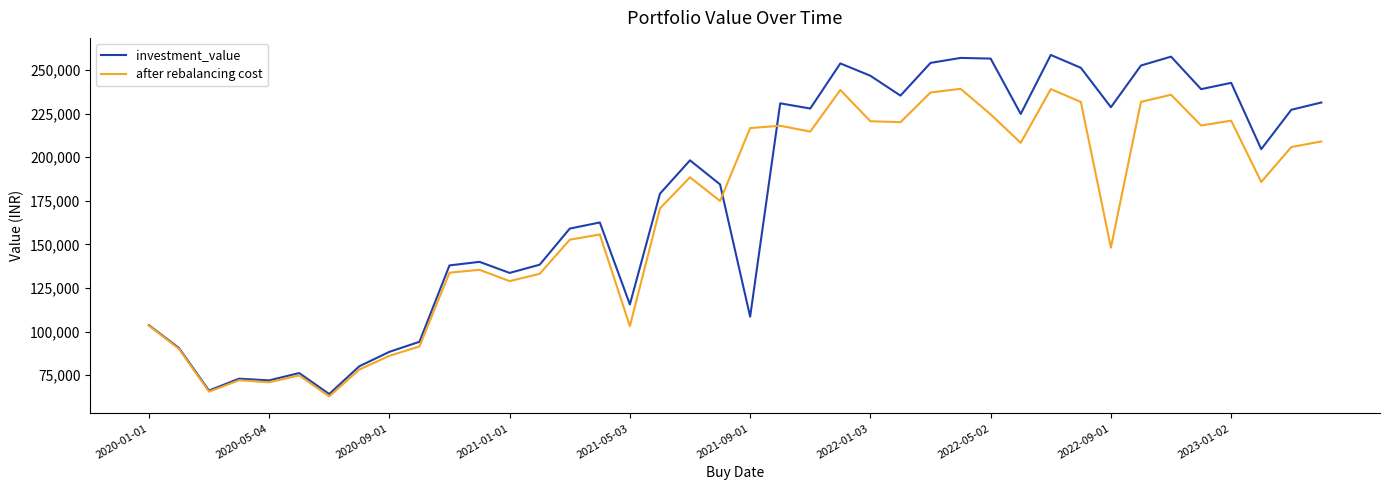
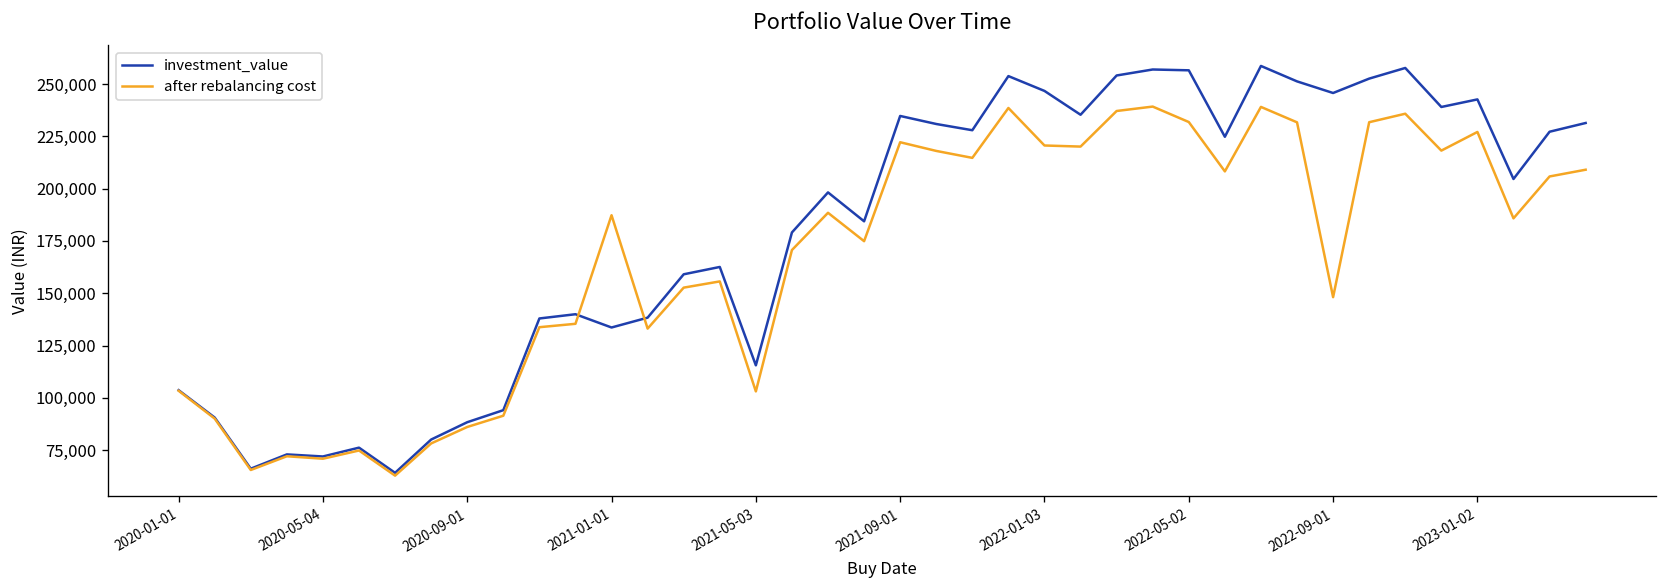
  {
    "investment_value": {
      "2020-09-01": "88,000",
      "2021-01-01": "134,000",
      "2021-05-03": "116,000",
-     "2021-09-01": "109,000",
+     "2021-09-01": "235,000",
      "2022-01-03": "247,000",
      "2022-05-02": "257,000",
-     "2022-09-01": "229,000",
+     "2022-09-01": "246,000",
      "2023-01-02": "243,000"
    },
    "after rebalancing cost": {
      "2020-09-01": "86,000",
-     "2021-01-01": "129,000",
+     "2021-01-01": "187,000",
      "2021-05-03": "103,000",
-     "2021-09-01": "217,000",
+     "2021-09-01": "222,000",
      "2022-01-03": "221,000",
-     "2022-05-02": "225,000",
+     "2022-05-02": "232,000",
      "2022-09-01": "148,000",
-     "2023-01-02": "221,000"
+     "2023-01-02": "227,000"
    }
  }
